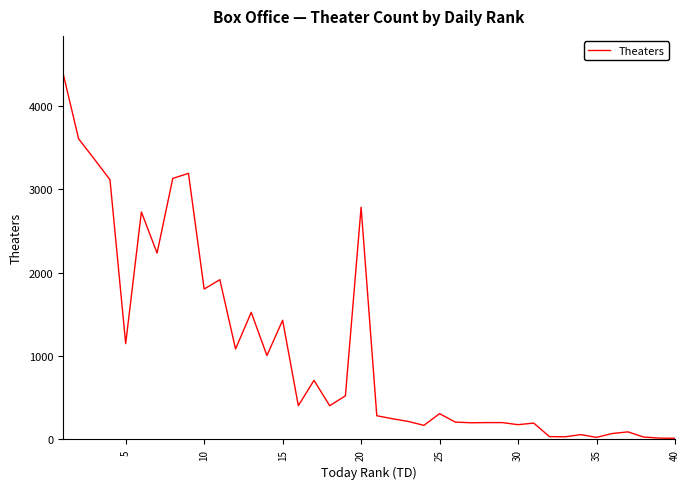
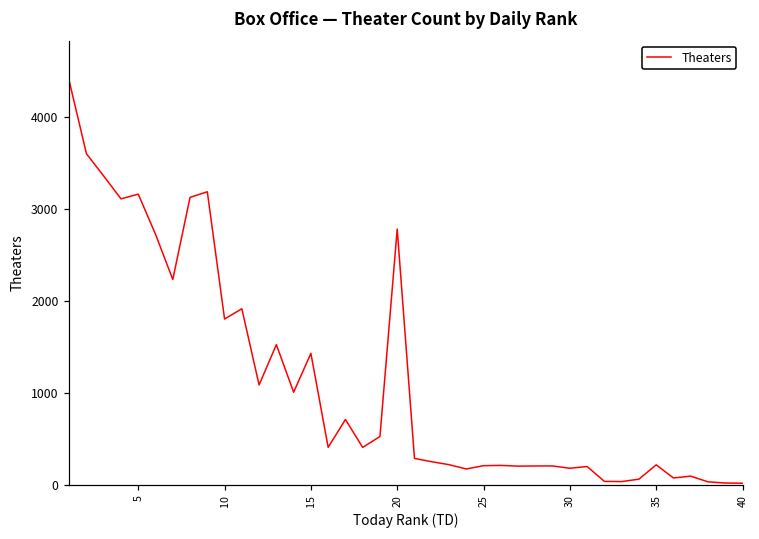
  {
-   "5": 1100,
+   "5": 3200,
    "10": 1800,
    "15": 1400,
    "20": 2800,
-   "25": 300,
+   "25": 200,
    "30": 200,
-   "35": 0,
+   "35": 200,
    "40": 0
  }
